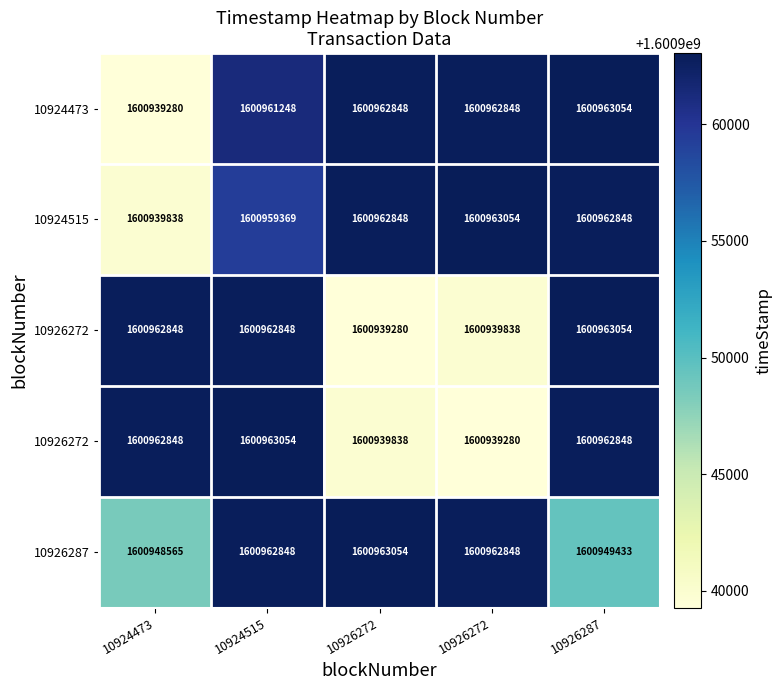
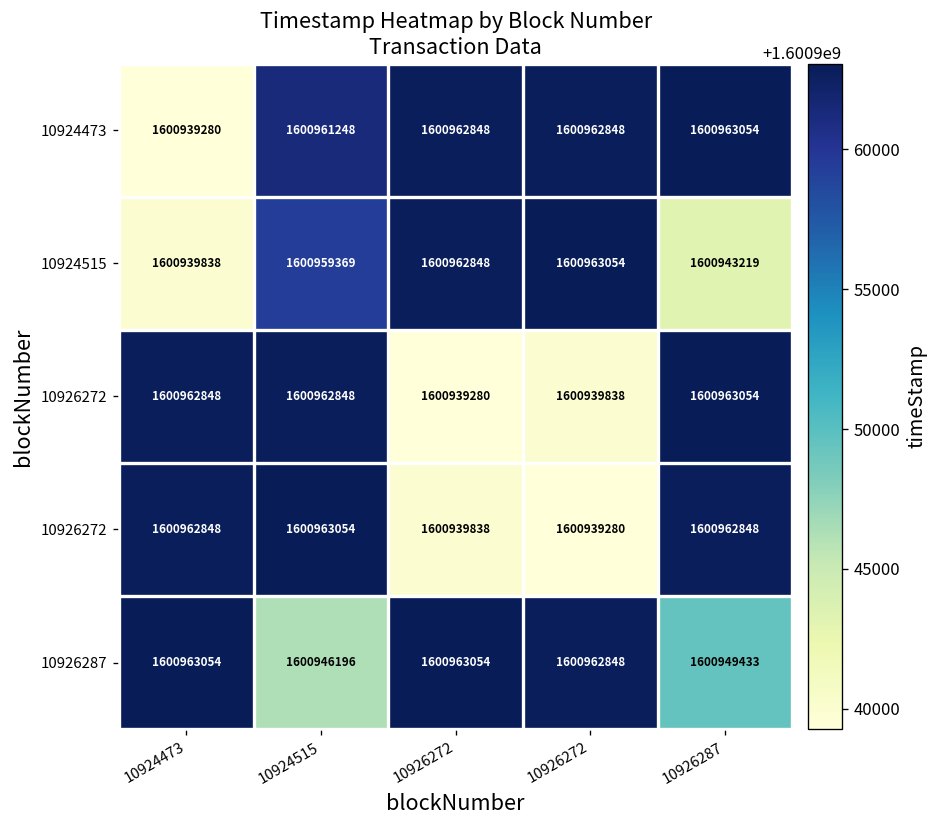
  {
    "10924473": {
      "10924473": 1600939280,
      "10924515": 1600961248,
      "10926287": 1600963054
    },
    "10924515": {
      "10924473": 1600939838,
      "10924515": 1600959369,
-     "10926287": 1600962848
+     "10926287": 1600943219
    },
    "10926287": {
-     "10924473": 1600948565,
-     "10924515": 1600962848,
+     "10924473": 1600963054,
+     "10924515": 1600946196,
      "10926287": 1600949433
    }
  }
